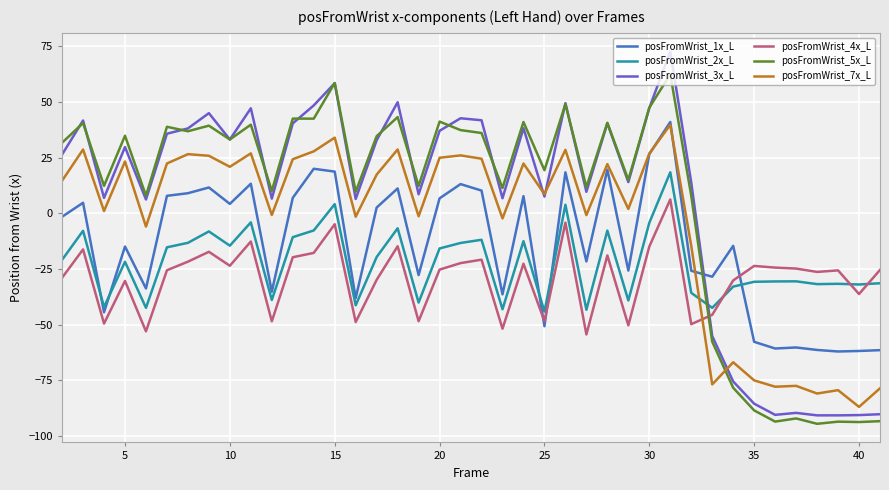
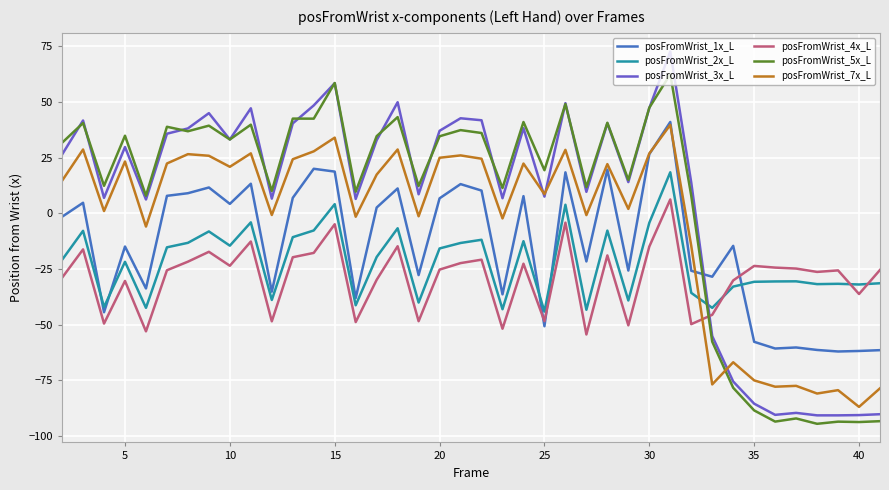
  {
    "posFromWrist_4x_L": {
      "5": -30,
      "10": -24,
      "15": -5,
      "20": -25,
      "25": -48,
      "30": -15,
      "35": -24,
      "40": -36
    },
    "posFromWrist_5x_L": {
      "5": 35,
-     "20": 41,
+     "20": 35,
      "25": 19,
      "35": -88,
      "40": -94
    },
    "posFromWrist_7x_L": {
      "5": 23,
      "10": 21,
      "15": 34,
      "20": 25,
      "35": -75,
      "40": -87
    }
  }
